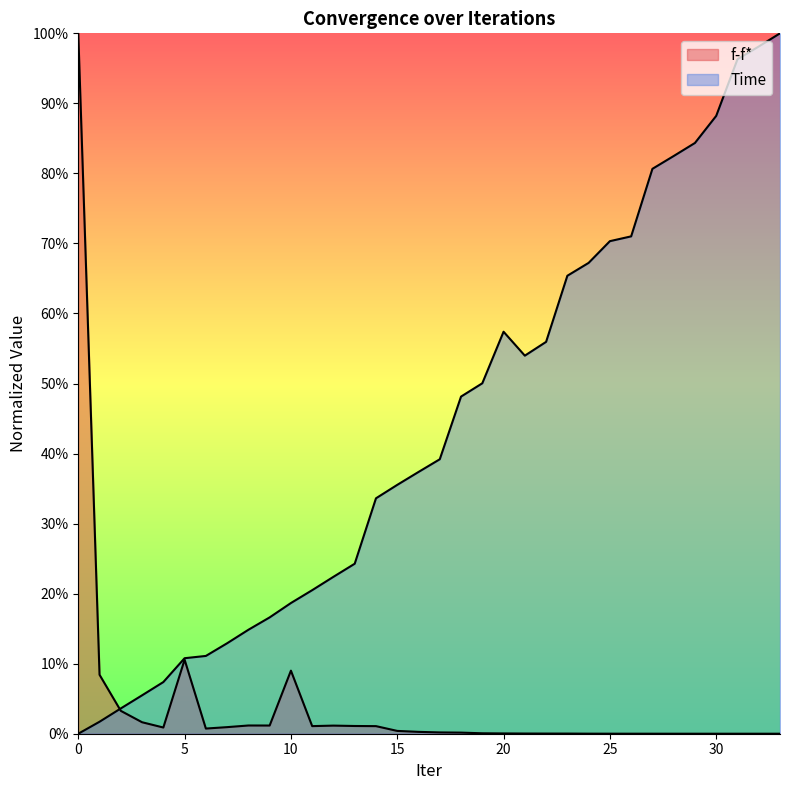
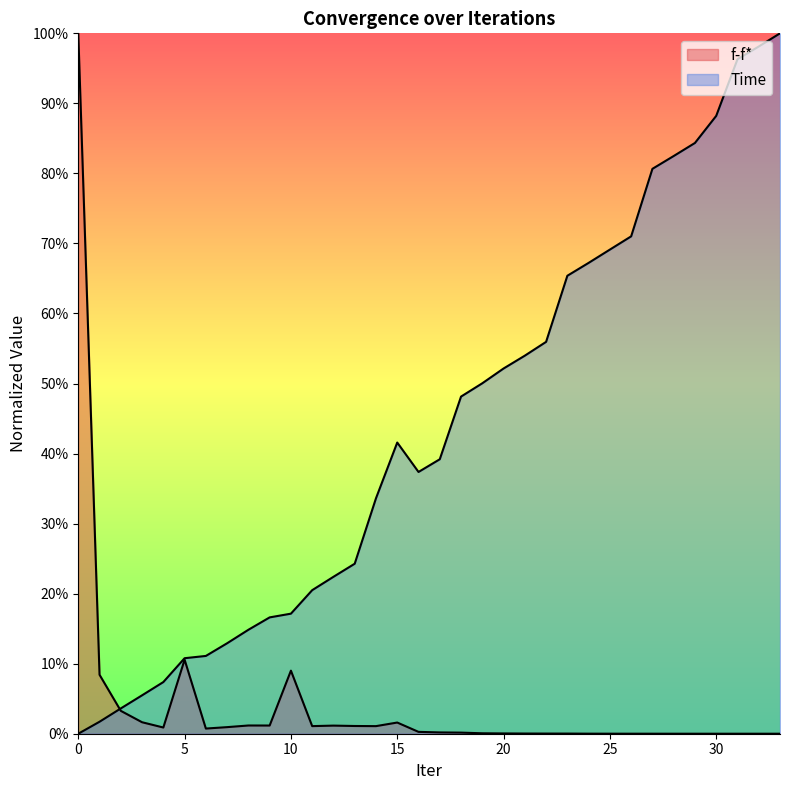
  {
    "f-f*": {
      "0": "100%",
      "10": "9%",
-     "15": "0%",
+     "15": "2%",
      "20": "0%",
      "25": "0%",
      "30": "0%"
    },
    "Time": {
      "0": "0%",
-     "10": "19%",
-     "15": "36%",
-     "20": "57%",
-     "25": "70%",
+     "10": "17%",
+     "15": "42%",
+     "20": "52%",
+     "25": "69%",
      "30": "88%"
    }
  }
